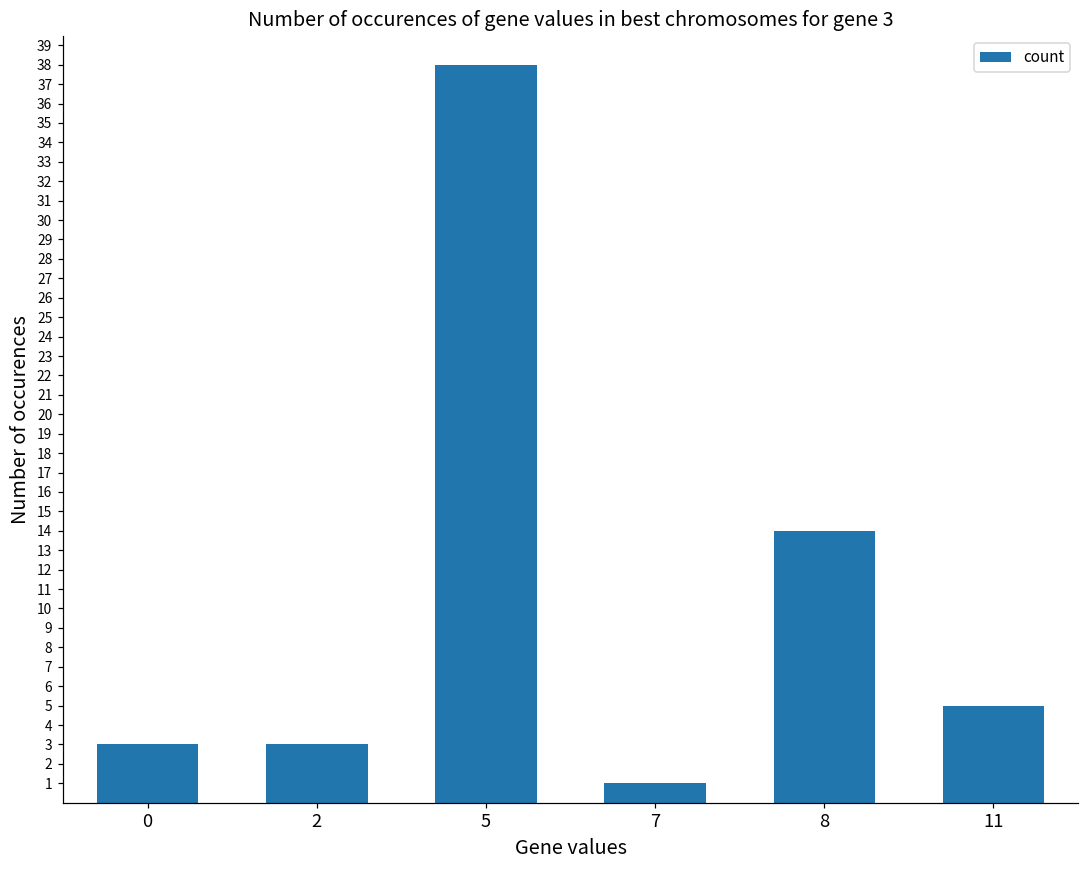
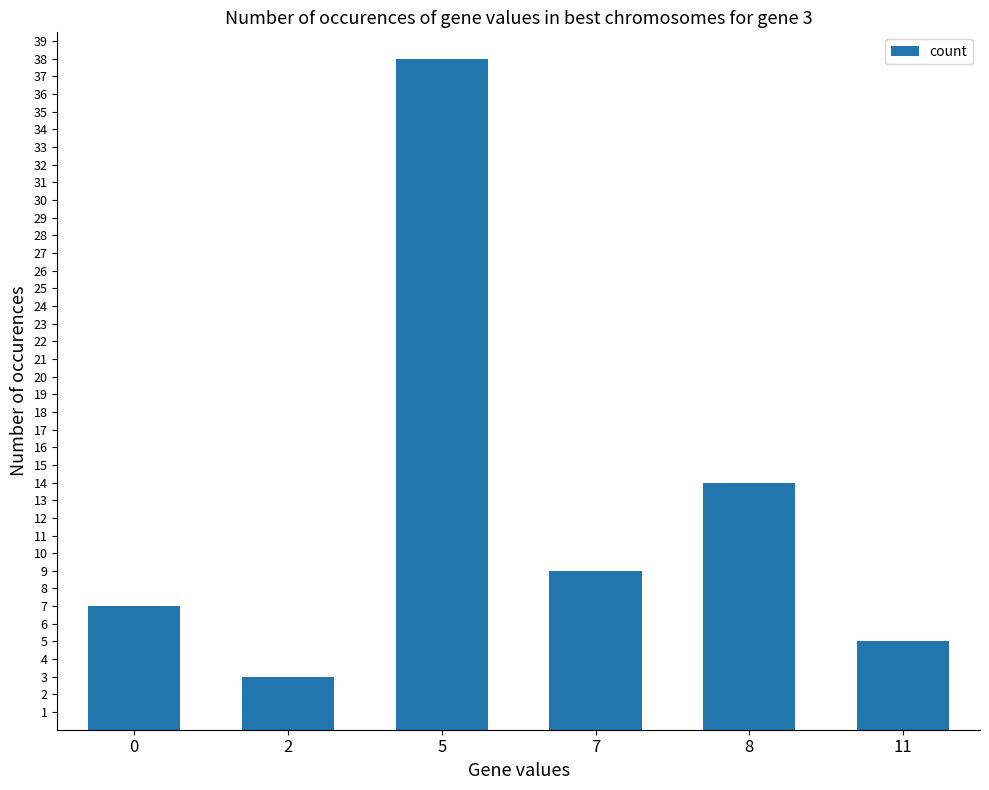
  {
-   "0": 3,
+   "0": 7,
    "2": 3,
    "5": 38,
-   "7": 1,
+   "7": 9,
    "8": 14,
    "11": 5
  }
